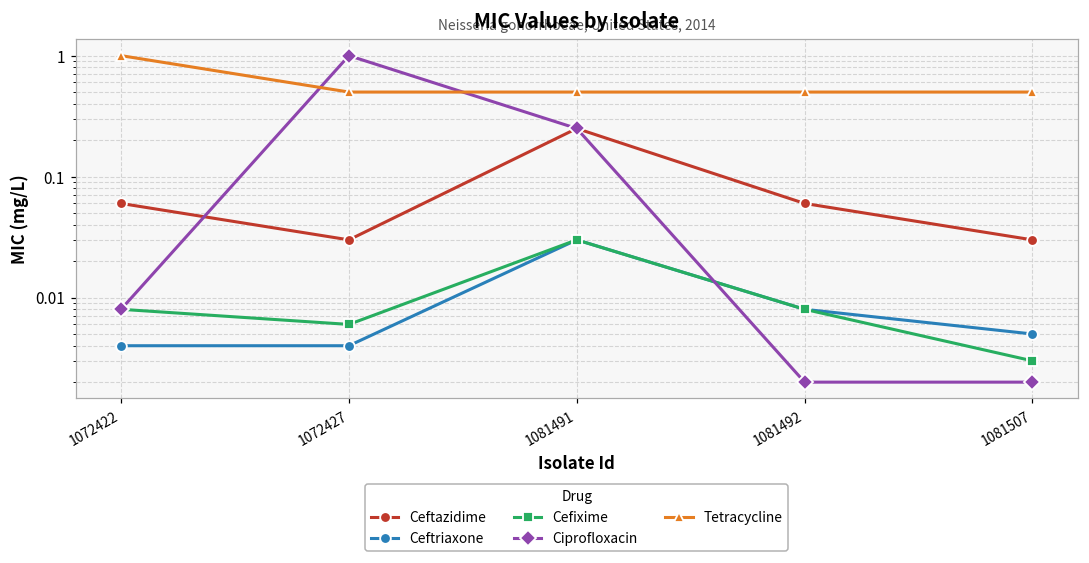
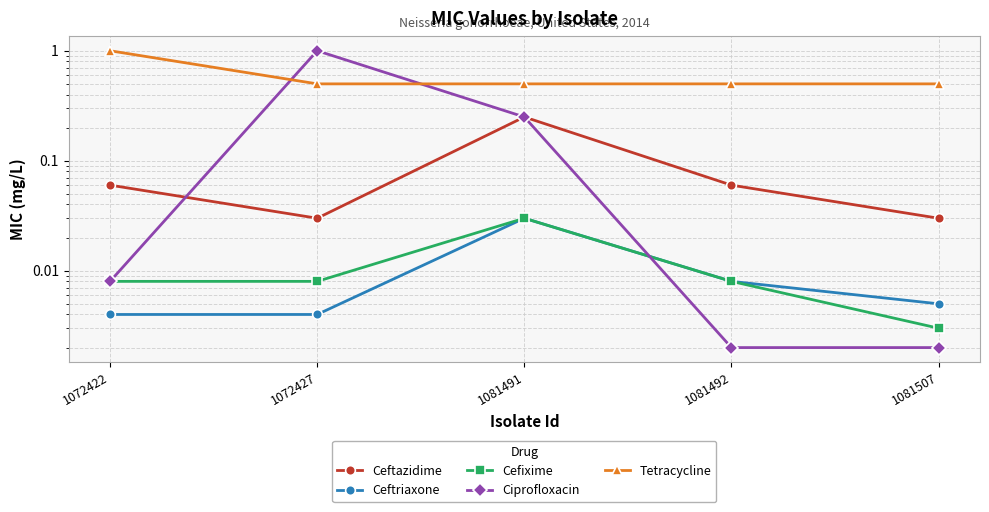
  {
    "Ceftazidime": {
      "1072422": 0.06,
      "1072427": 0.030,
      "1081492": 0.06,
      "1081507": 0.030
    },
    "Ceftriaxone": {
      "1072422": 0.004,
      "1072427": 0.004,
      "1081507": 0.005
    },
    "Cefixime": {
-     "1072427": 0.006,
+     "1072427": 0.008,
      "1081507": 0.003
    },
    "Ciprofloxacin": {
      "1072427": 1.0,
      "1081492": 0.002,
      "1081507": 0.002
    },
    "Tetracycline": {
      "1072422": 1.0,
      "1072427": 0.5,
      "1081491": 0.5,
      "1081492": 0.5,
      "1081507": 0.5
    }
  }
